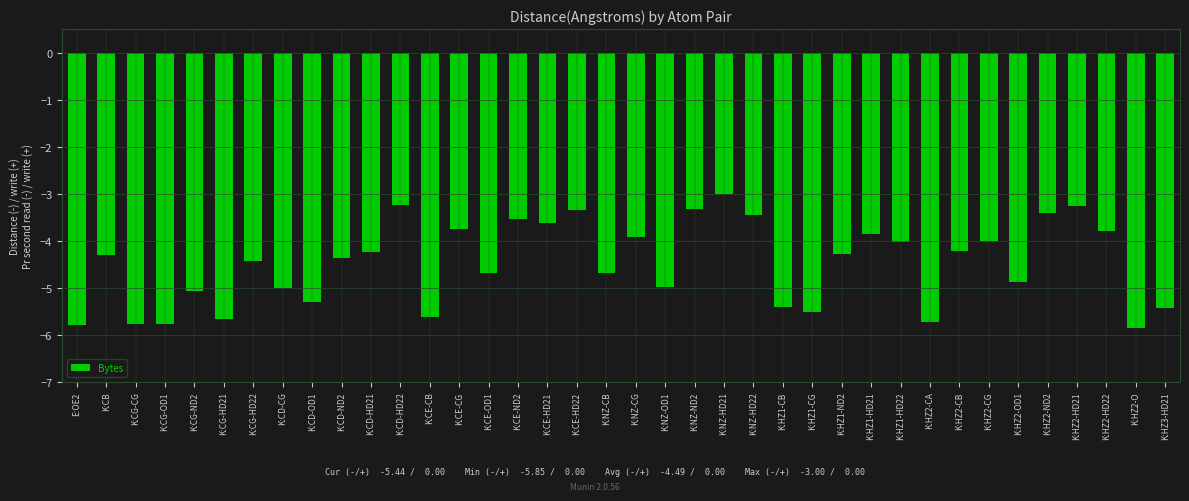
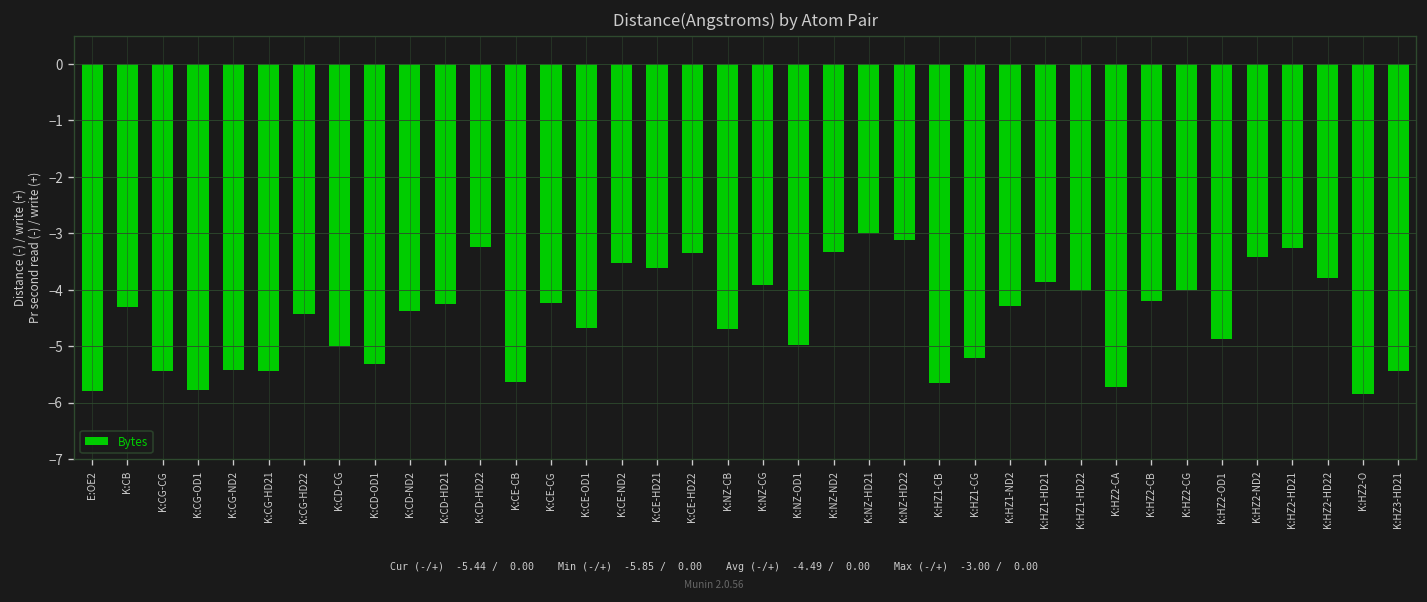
  {
    "E:OE2": -5.8,
    "K:CB": -4.3,
-   "K:CG-CG": -5.8,
+   "K:CG-CG": -5.5,
    "K:CG-OD1": -5.8,
-   "K:CG-ND2": -5.1,
-   "K:CG-HD21": -5.7,
+   "K:CG-ND2": -5.4,
+   "K:CG-HD21": -5.5,
    "K:CG-HD22": -4.4,
    "K:CD-CG": -5.0,
    "K:CD-OD1": -5.3,
    "K:CD-ND2": -4.4,
    "K:CD-HD21": -4.3,
    "K:CD-HD22": -3.2,
    "K:CE-CB": -5.6,
-   "K:CE-CG": -3.8,
+   "K:CE-CG": -4.2,
    "K:CE-OD1": -4.7,
    "K:CE-ND2": -3.5,
    "K:CE-HD21": -3.6,
    "K:CE-HD22": -3.4,
    "K:NZ-CB": -4.7,
    "K:NZ-CG": -3.9,
    "K:NZ-OD1": -5.0,
    "K:NZ-ND2": -3.3,
    "K:NZ-HD21": -3.0,
-   "K:NZ-HD22": -3.5,
-   "K:HZ1-CB": -5.4,
-   "K:HZ1-CG": -5.5,
+   "K:NZ-HD22": -3.1,
+   "K:HZ1-CB": -5.7,
+   "K:HZ1-CG": -5.2,
    "K:HZ1-ND2": -4.3,
    "K:HZ1-HD21": -3.9,
    "K:HZ1-HD22": -4.0,
    "K:HZ2-CA": -5.7,
    "K:HZ2-CB": -4.2,
    "K:HZ2-CG": -4.0,
    "K:HZ2-OD1": -4.9,
    "K:HZ2-ND2": -3.4,
    "K:HZ2-HD21": -3.3,
    "K:HZ2-HD22": -3.8,
    "K:HZ2-O": -5.9,
    "K:HZ3-HD21": -5.4
  }
